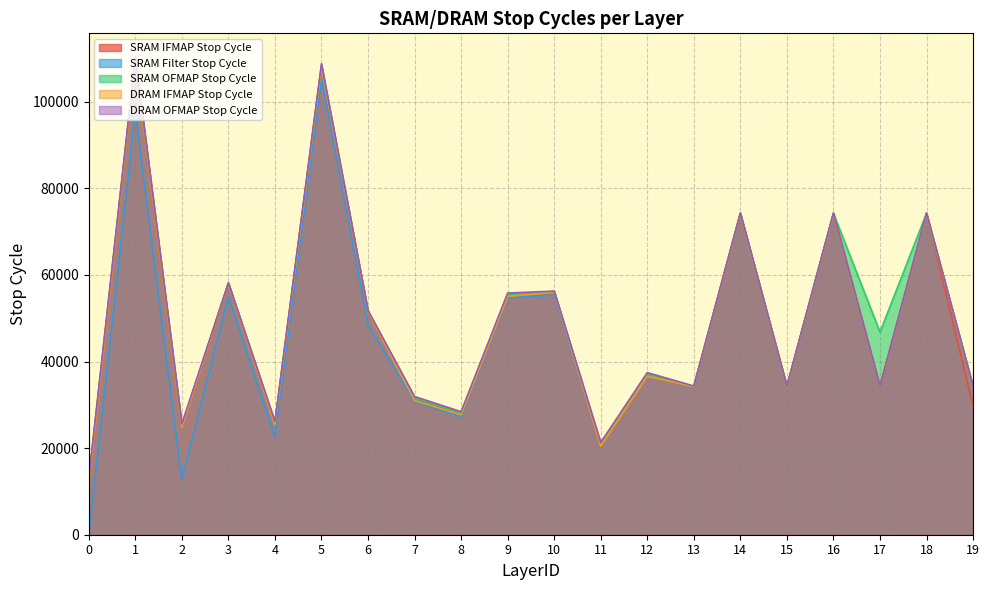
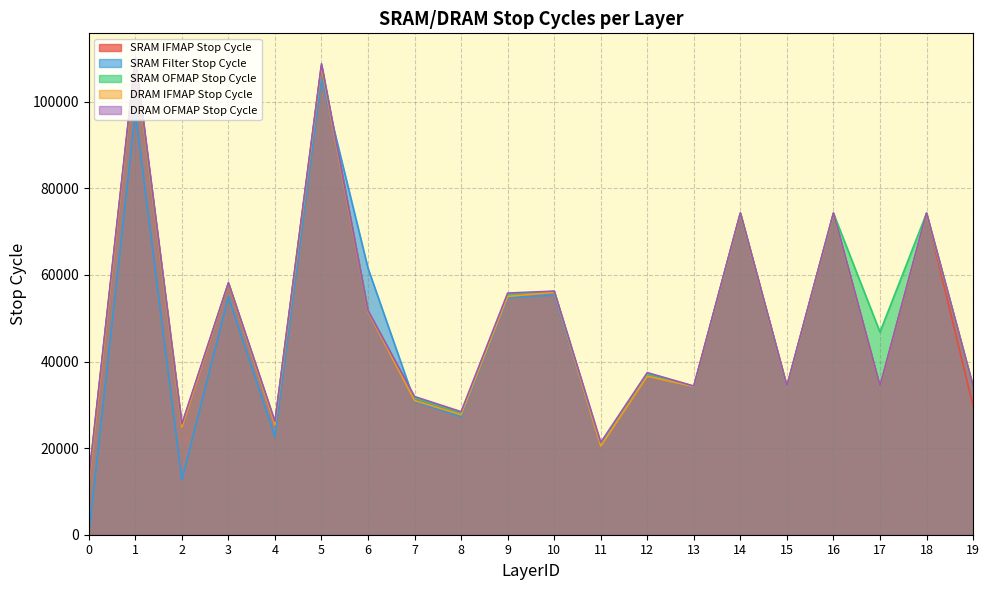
  {
    "SRAM IFMAP Stop Cycle": {
      "19": 30000
    },
    "SRAM Filter Stop Cycle": {
      "0": 0,
      "2": 13000,
      "3": 55000,
      "4": 23000,
      "5": 105000,
-     "6": 48000,
+     "6": 62000,
      "10": 55000
    },
    "SRAM OFMAP Stop Cycle": {
      "17": 47000
    },
    "DRAM IFMAP Stop Cycle": {
      "0": 12000
    }
  }
